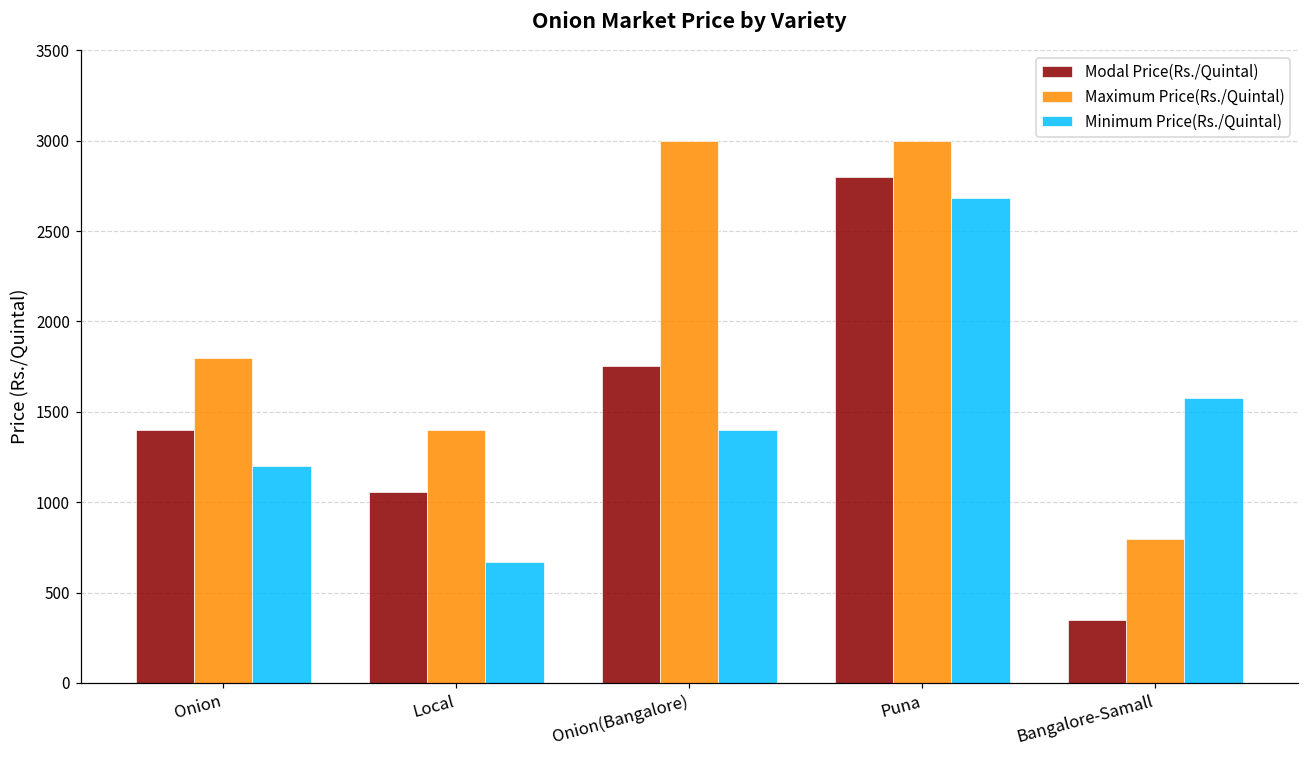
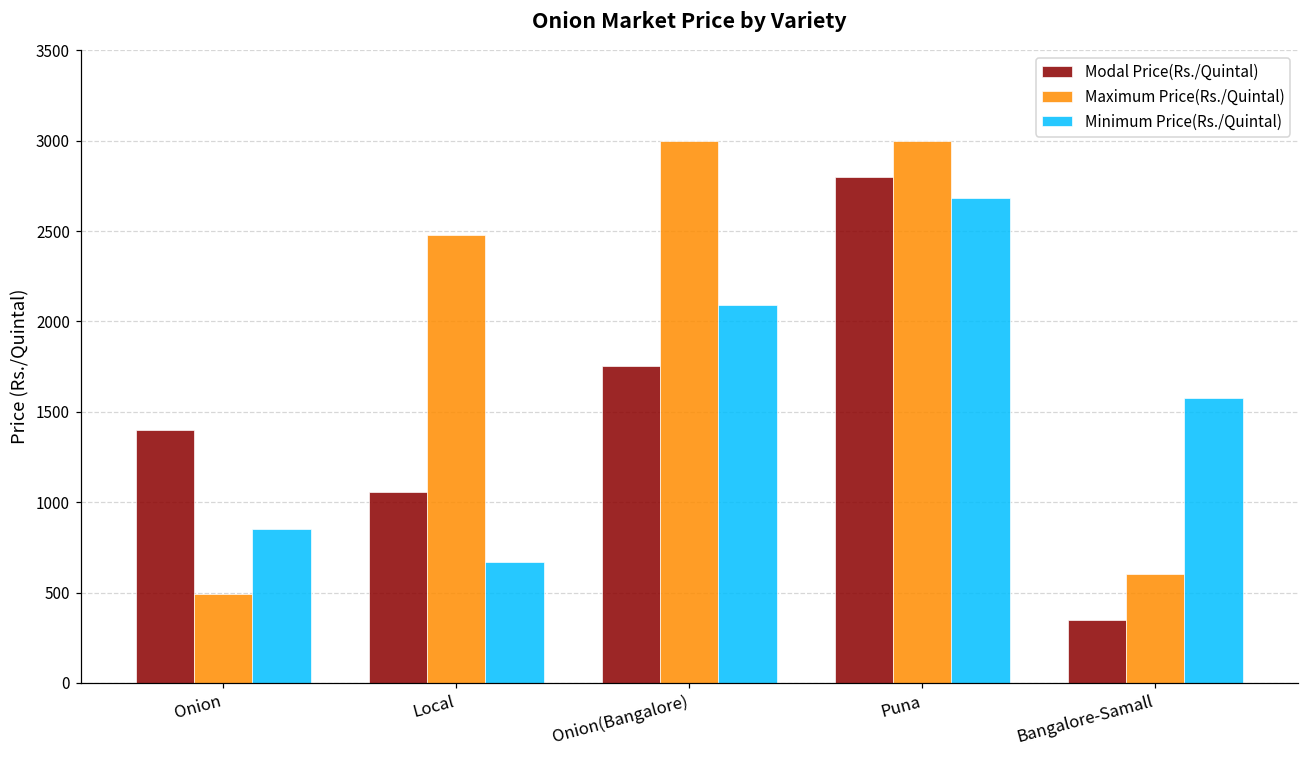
  {
    "Modal Price(Rs./Quintal)": {
      "Onion": 1400,
      "Local": 1060,
      "Onion(Bangalore)": 1750,
      "Puna": 2800,
      "Bangalore-Samall": 350
    },
    "Maximum Price(Rs./Quintal)": {
-     "Onion": 1800,
-     "Local": 1400,
+     "Onion": 490,
+     "Local": 2480,
      "Onion(Bangalore)": 3000,
      "Puna": 3000,
-     "Bangalore-Samall": 800
+     "Bangalore-Samall": 600
    },
    "Minimum Price(Rs./Quintal)": {
-     "Onion": 1200,
+     "Onion": 850,
      "Local": 670,
-     "Onion(Bangalore)": 1400,
+     "Onion(Bangalore)": 2090,
      "Puna": 2680,
      "Bangalore-Samall": 1580
    }
  }
